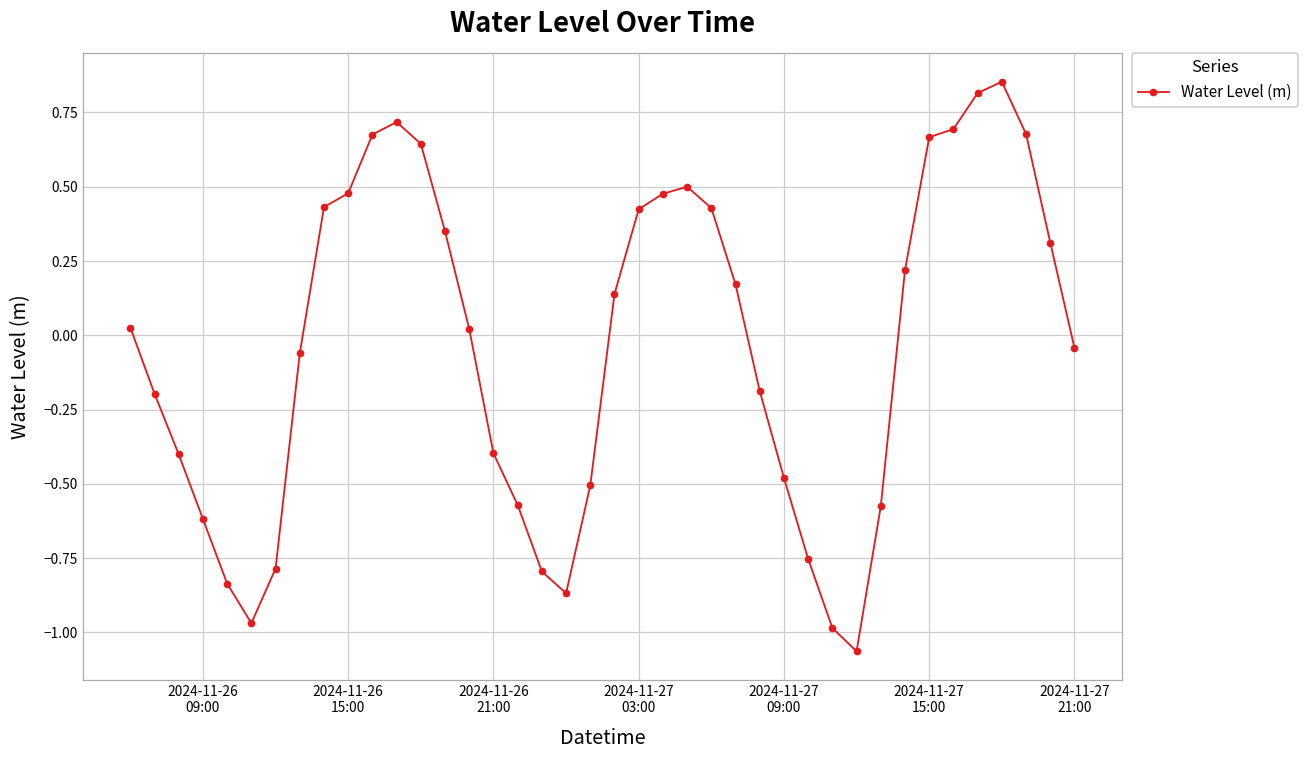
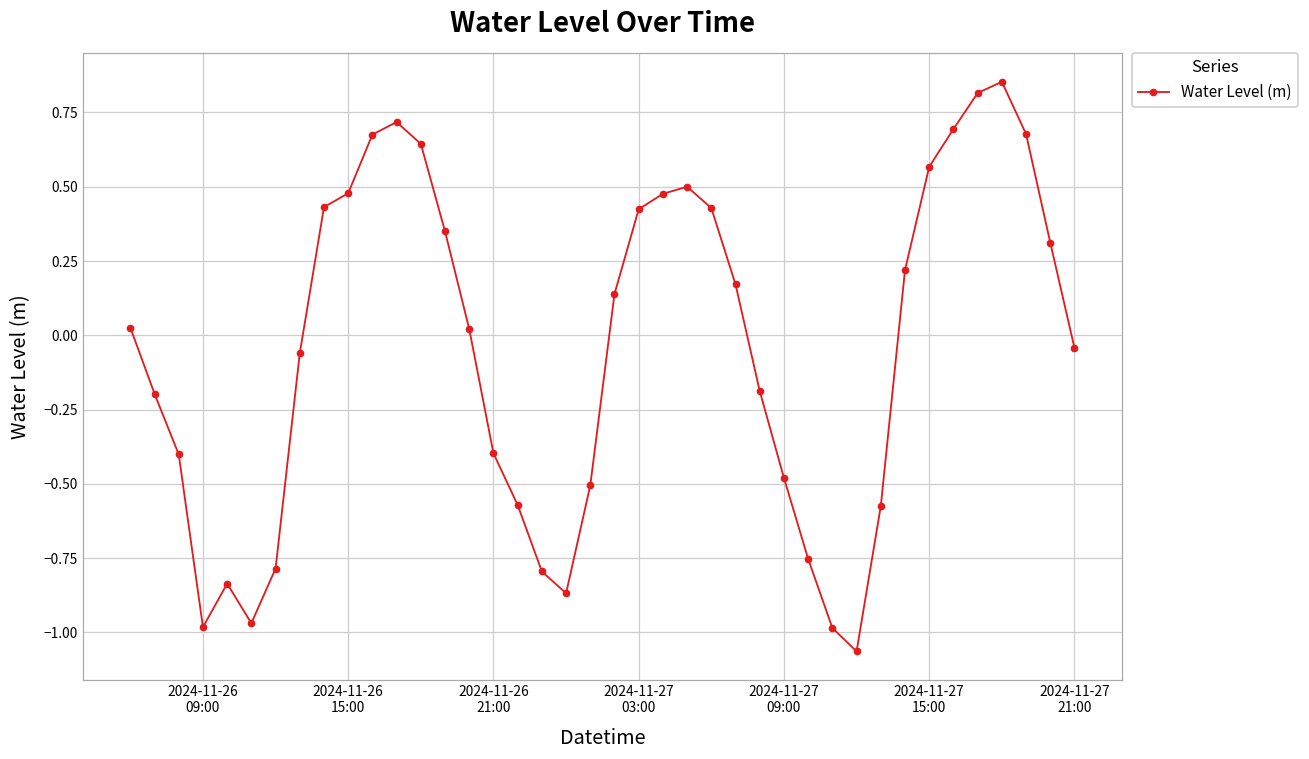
  {
-   "2024-11-26 09:00": -0.62,
+   "2024-11-26 09:00": -0.98,
    "2024-11-26 15:00": 0.48,
    "2024-11-26 21:00": -0.40,
    "2024-11-27 03:00": 0.42,
    "2024-11-27 09:00": -0.48,
-   "2024-11-27 15:00": 0.67,
+   "2024-11-27 15:00": 0.57,
    "2024-11-27 21:00": -0.04
  }
